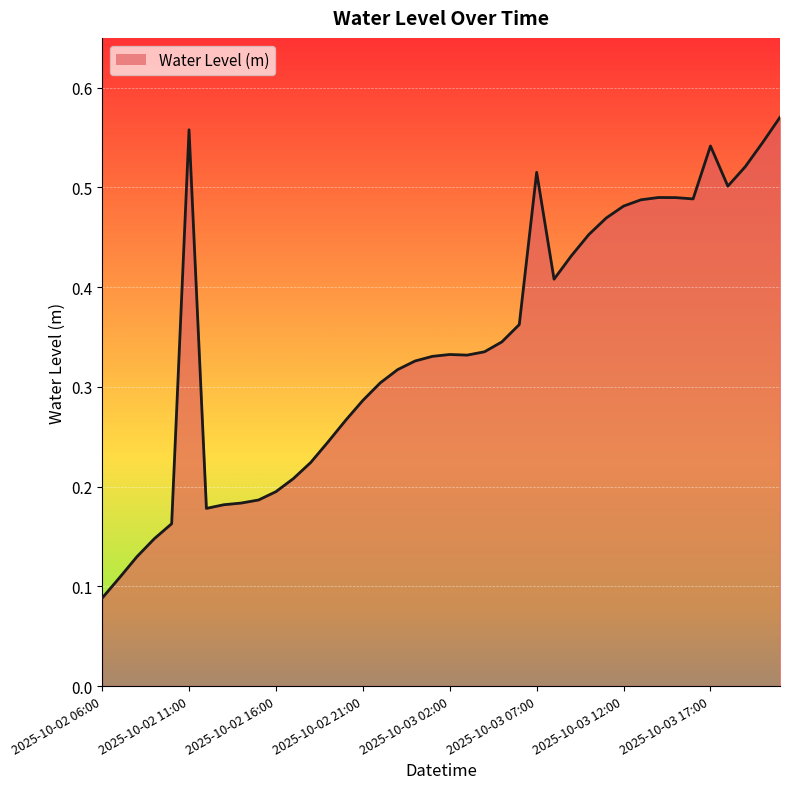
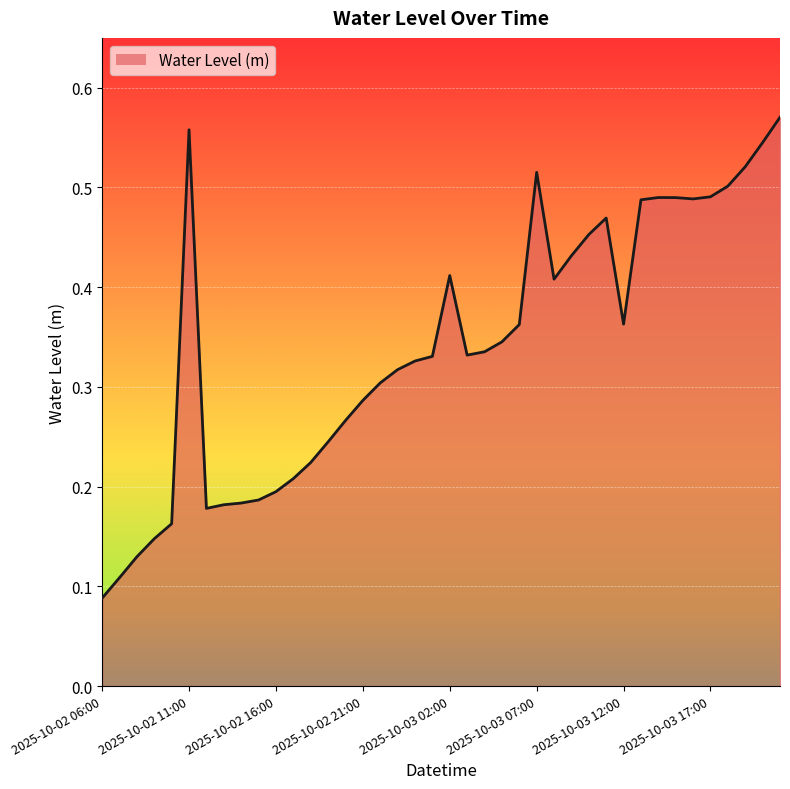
  {
    "2025-10-02 06:00": 0.09,
    "2025-10-02 11:00": 0.56,
    "2025-10-02 16:00": 0.19,
    "2025-10-02 21:00": 0.29,
-   "2025-10-03 02:00": 0.33,
+   "2025-10-03 02:00": 0.41,
    "2025-10-03 07:00": 0.52,
-   "2025-10-03 12:00": 0.48,
-   "2025-10-03 17:00": 0.54
+   "2025-10-03 12:00": 0.36,
+   "2025-10-03 17:00": 0.49
  }
